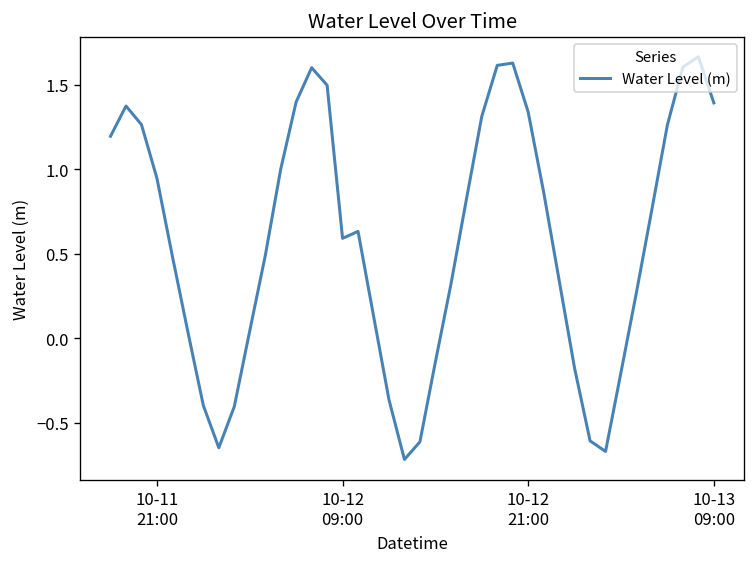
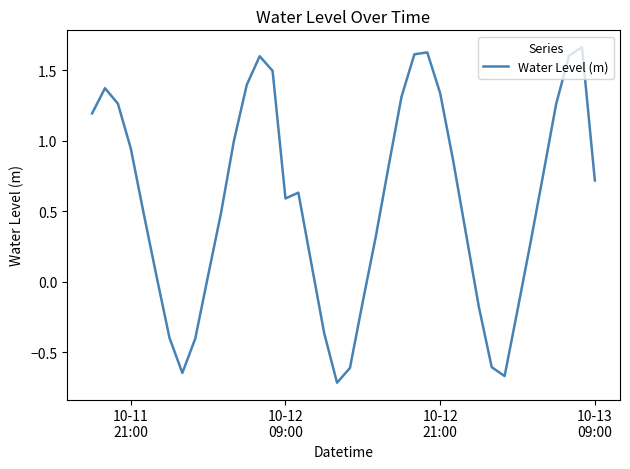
  {
    "10-11 21:00": 0.95,
    "10-12 09:00": 0.59,
    "10-12 21:00": 1.34,
-   "10-13 09:00": 1.39
+   "10-13 09:00": 0.72
  }
